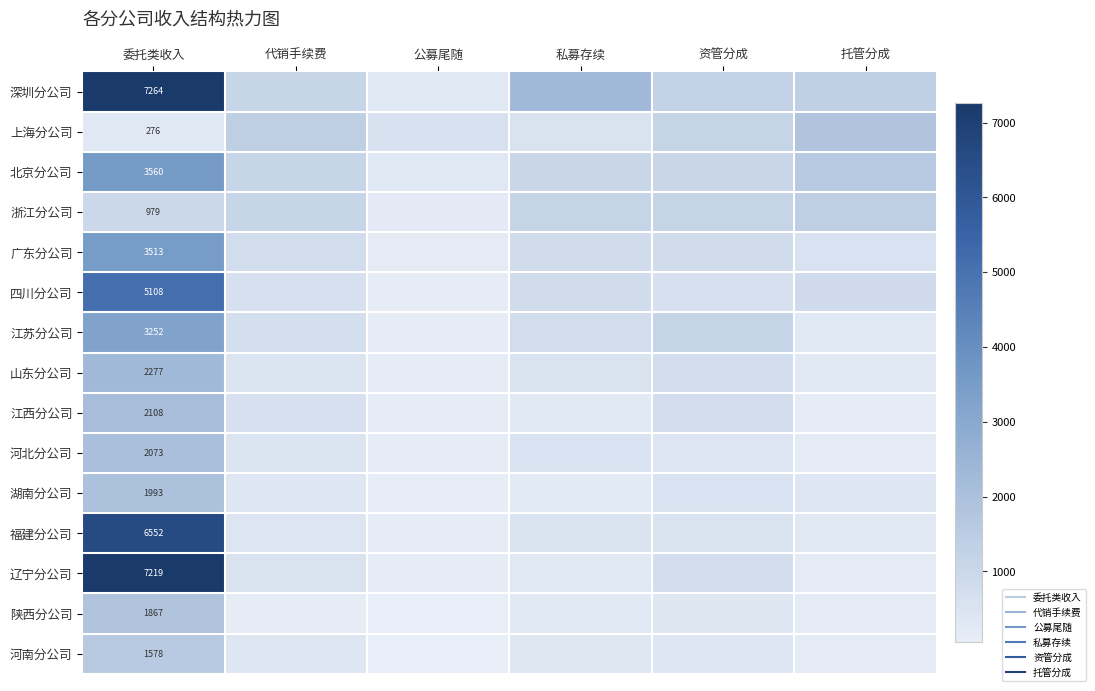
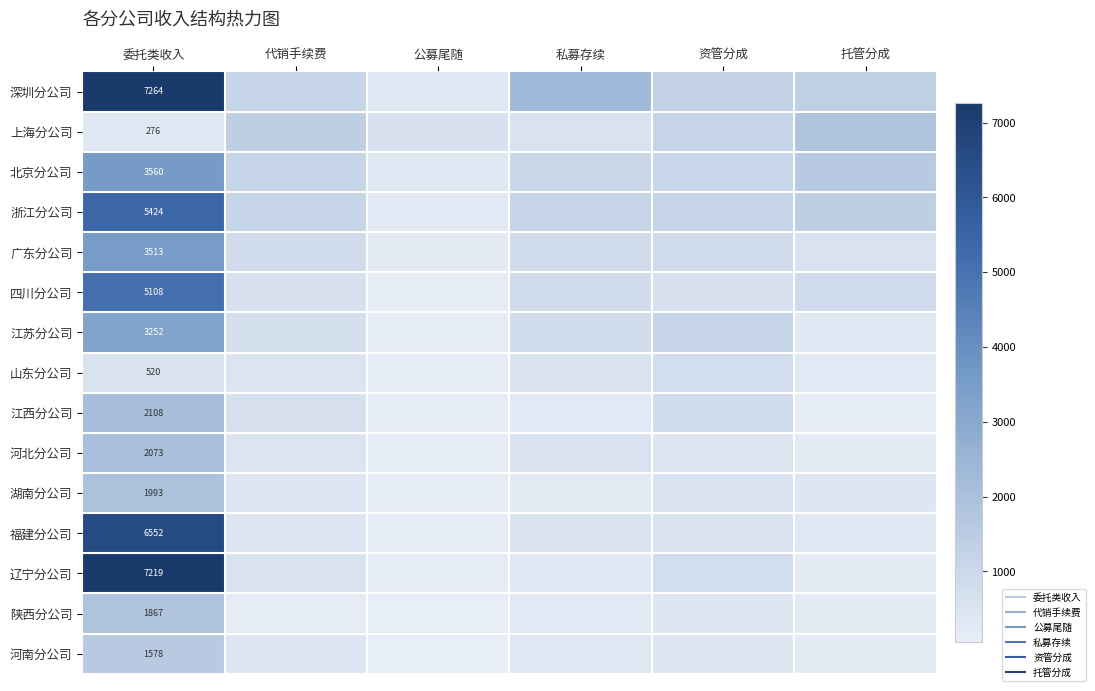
  {
    "深圳分公司": {
      "委托类收入": 7264
    },
    "上海分公司": {
      "委托类收入": 276
    },
    "北京分公司": {
      "委托类收入": 3560
    },
    "浙江分公司": {
-     "委托类收入": 979
+     "委托类收入": 5424
    },
    "广东分公司": {
      "委托类收入": 3513
    },
    "四川分公司": {
      "委托类收入": 5108
    },
    "江苏分公司": {
      "委托类收入": 3252
    },
    "山东分公司": {
-     "委托类收入": 2277
+     "委托类收入": 520
    },
    "江西分公司": {
      "委托类收入": 2108
    },
    "河北分公司": {
      "委托类收入": 2073
    },
    "湖南分公司": {
      "委托类收入": 1993
    },
    "福建分公司": {
      "委托类收入": 6552
    },
    "辽宁分公司": {
      "委托类收入": 7219
    },
    "陕西分公司": {
      "委托类收入": 1867
    },
    "河南分公司": {
      "委托类收入": 1578
    }
  }
